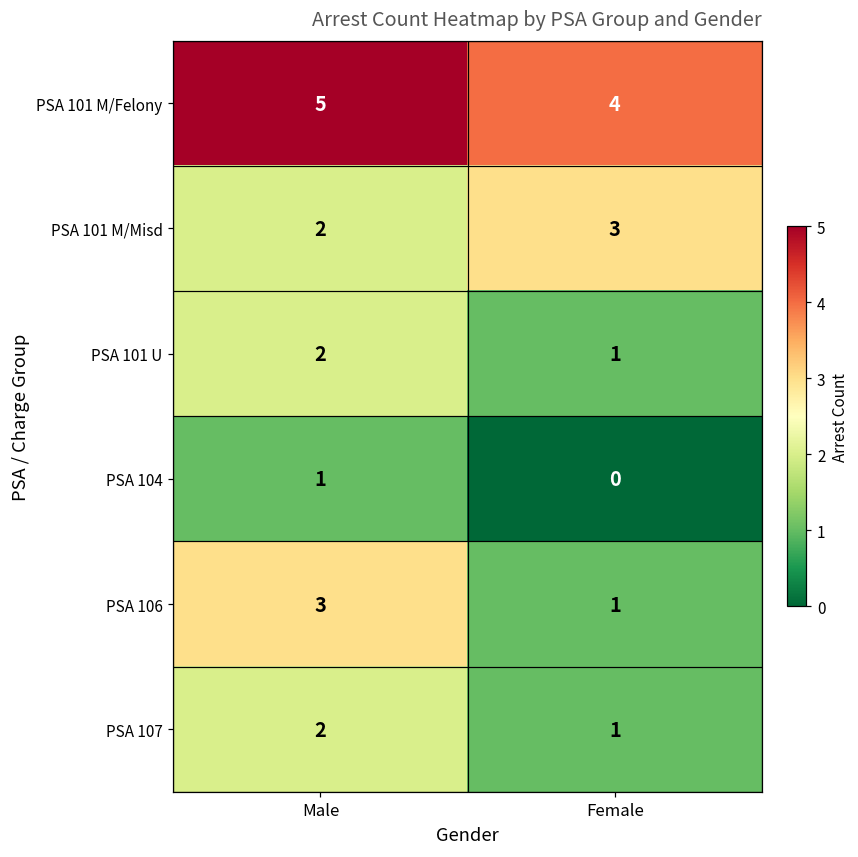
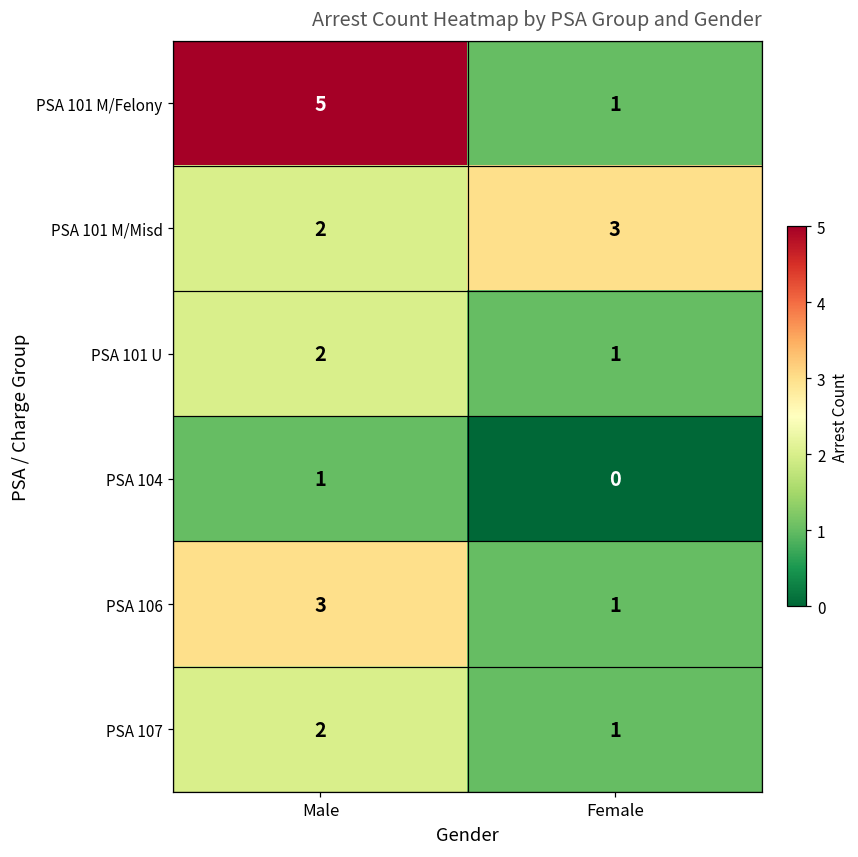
  {
    "PSA 101 M/Felony": {
      "Male": 5,
-     "Female": 4
+     "Female": 1
    },
    "PSA 101 M/Misd": {
      "Male": 2,
      "Female": 3
    },
    "PSA 101 U": {
      "Male": 2,
      "Female": 1
    },
    "PSA 104": {
      "Male": 1,
      "Female": 0
    },
    "PSA 106": {
      "Male": 3,
      "Female": 1
    },
    "PSA 107": {
      "Male": 2,
      "Female": 1
    }
  }
